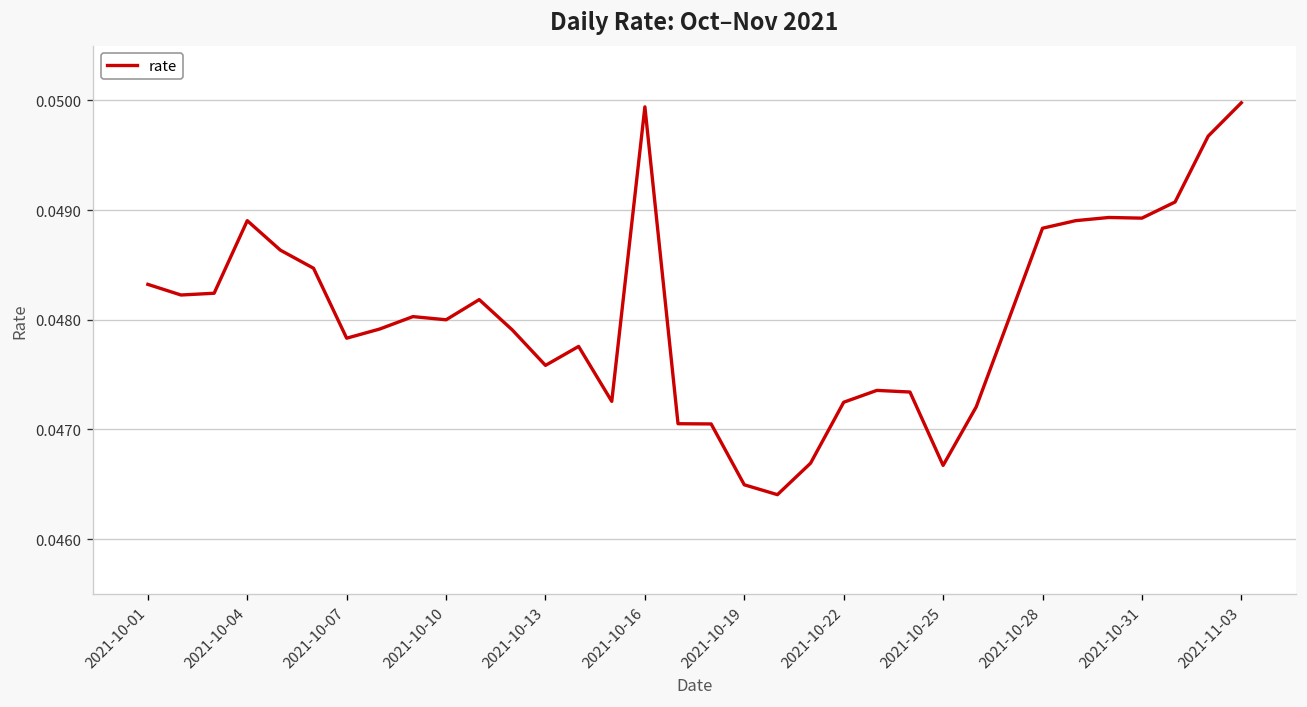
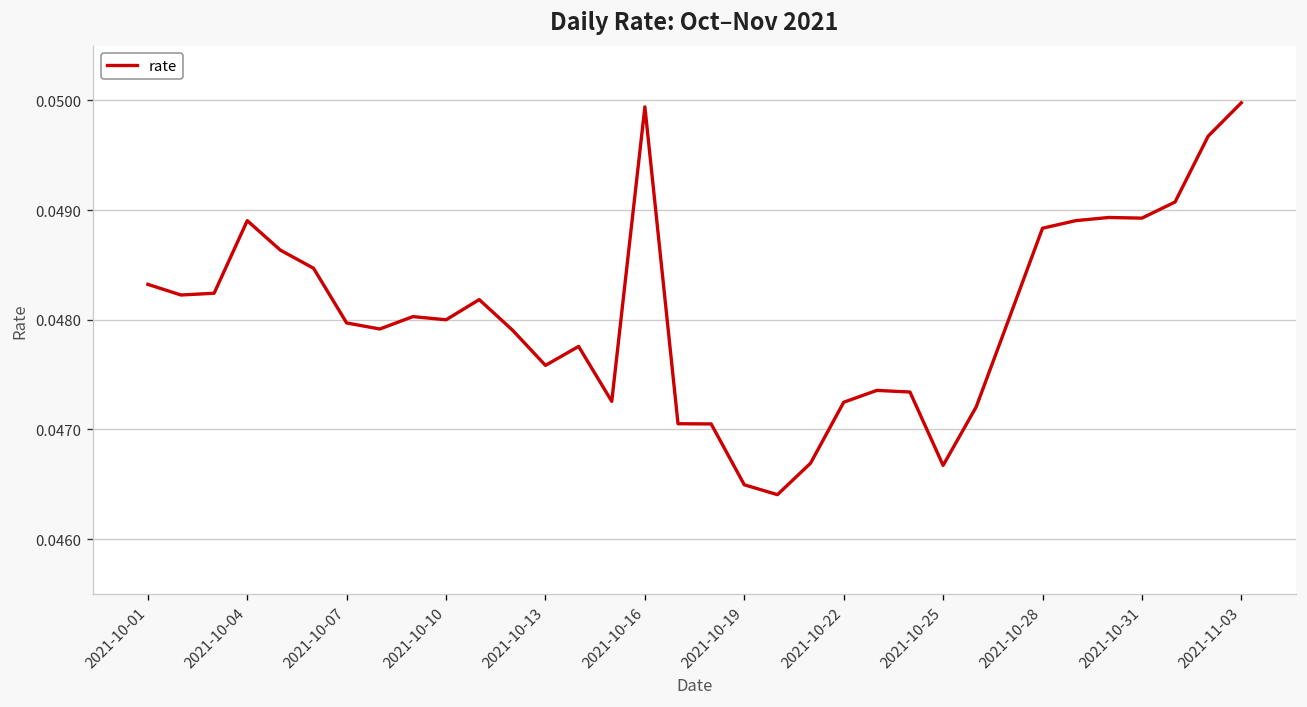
  {
    "2021-10-01": 0.0483,
    "2021-10-04": 0.0489,
-   "2021-10-07": 0.0478,
+   "2021-10-07": 0.0480,
    "2021-10-10": 0.0480,
    "2021-10-13": 0.0476,
    "2021-10-16": 0.0499,
    "2021-10-19": 0.0465,
    "2021-10-22": 0.0472,
    "2021-10-25": 0.0467,
    "2021-10-28": 0.0488,
    "2021-10-31": 0.0489,
    "2021-11-03": 0.0500
  }
